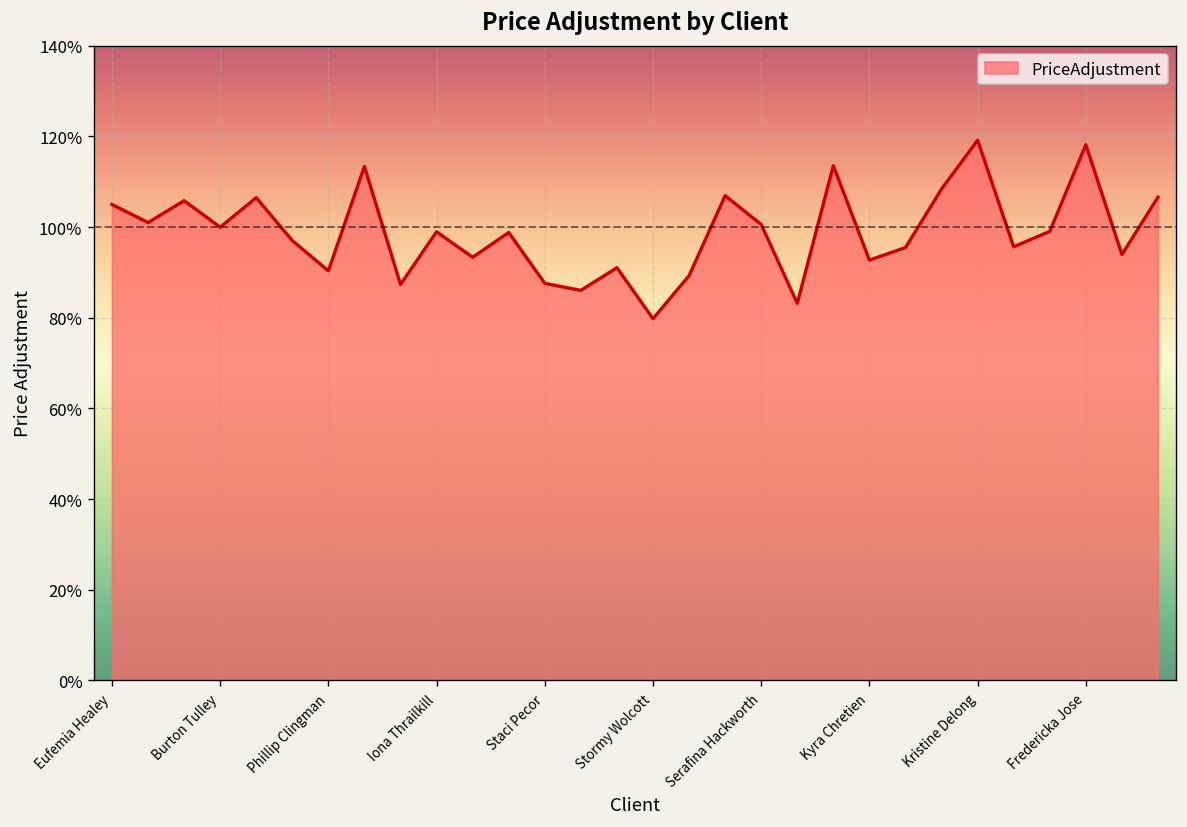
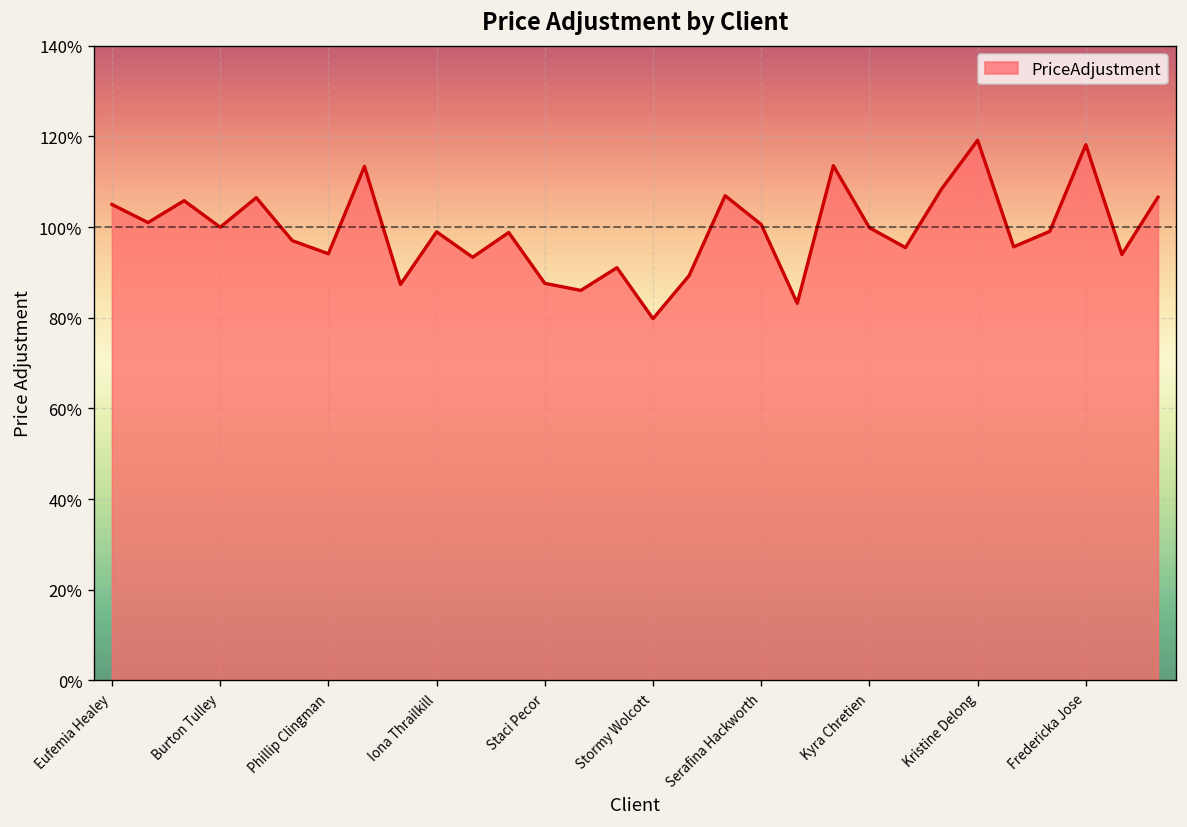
  {
    "Eufemia Healey": "105%",
    "Burton Tulley": "100%",
-   "Phillip Clingman": "90%",
+   "Phillip Clingman": "94%",
    "Iona Thrailkill": "99%",
    "Staci Pecor": "88%",
    "Stormy Wolcott": "80%",
    "Serafina Hackworth": "101%",
-   "Kyra Chretien": "93%",
+   "Kyra Chretien": "100%",
    "Kristine Delong": "119%",
    "Fredericka Jose": "118%"
  }
